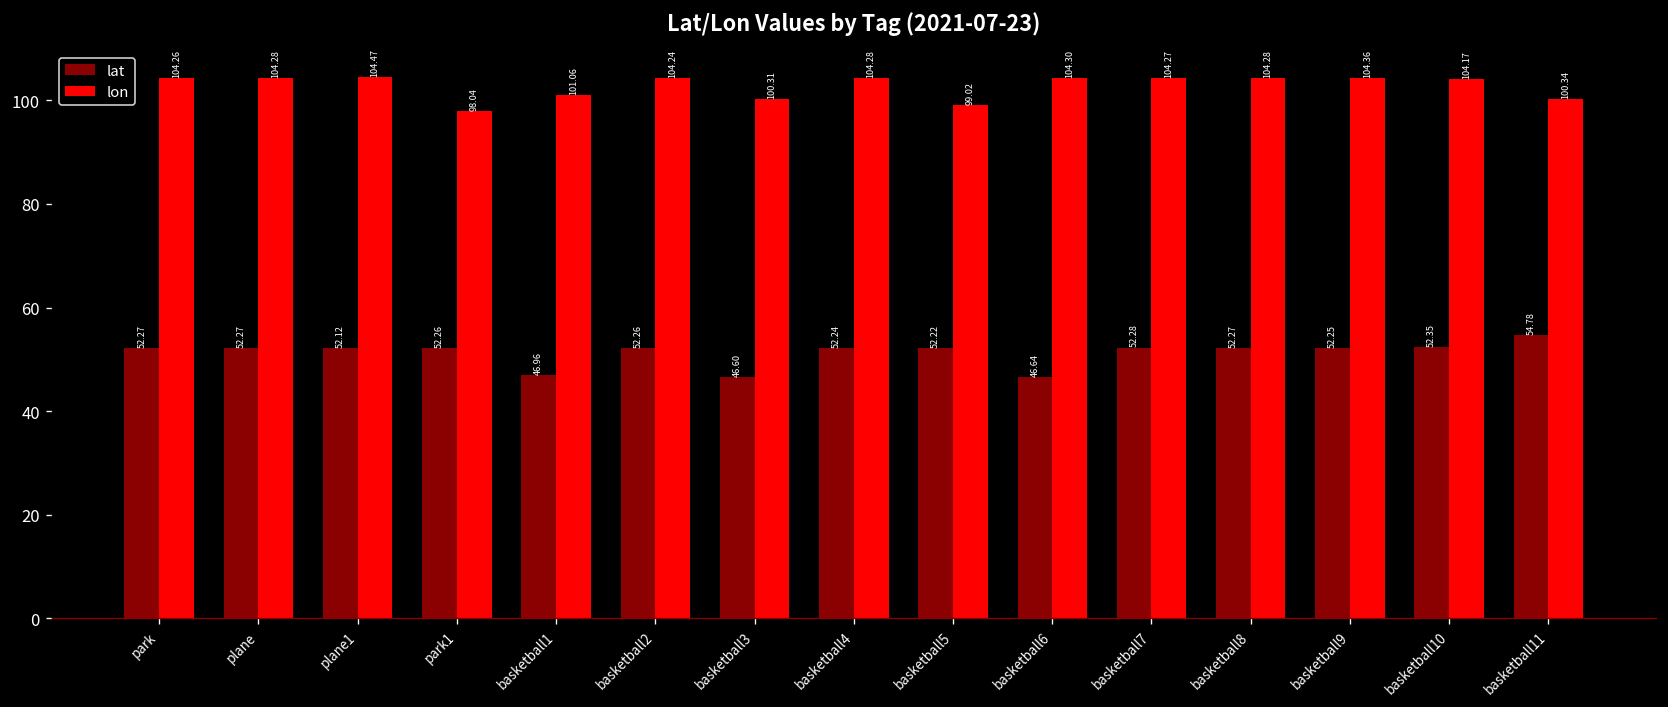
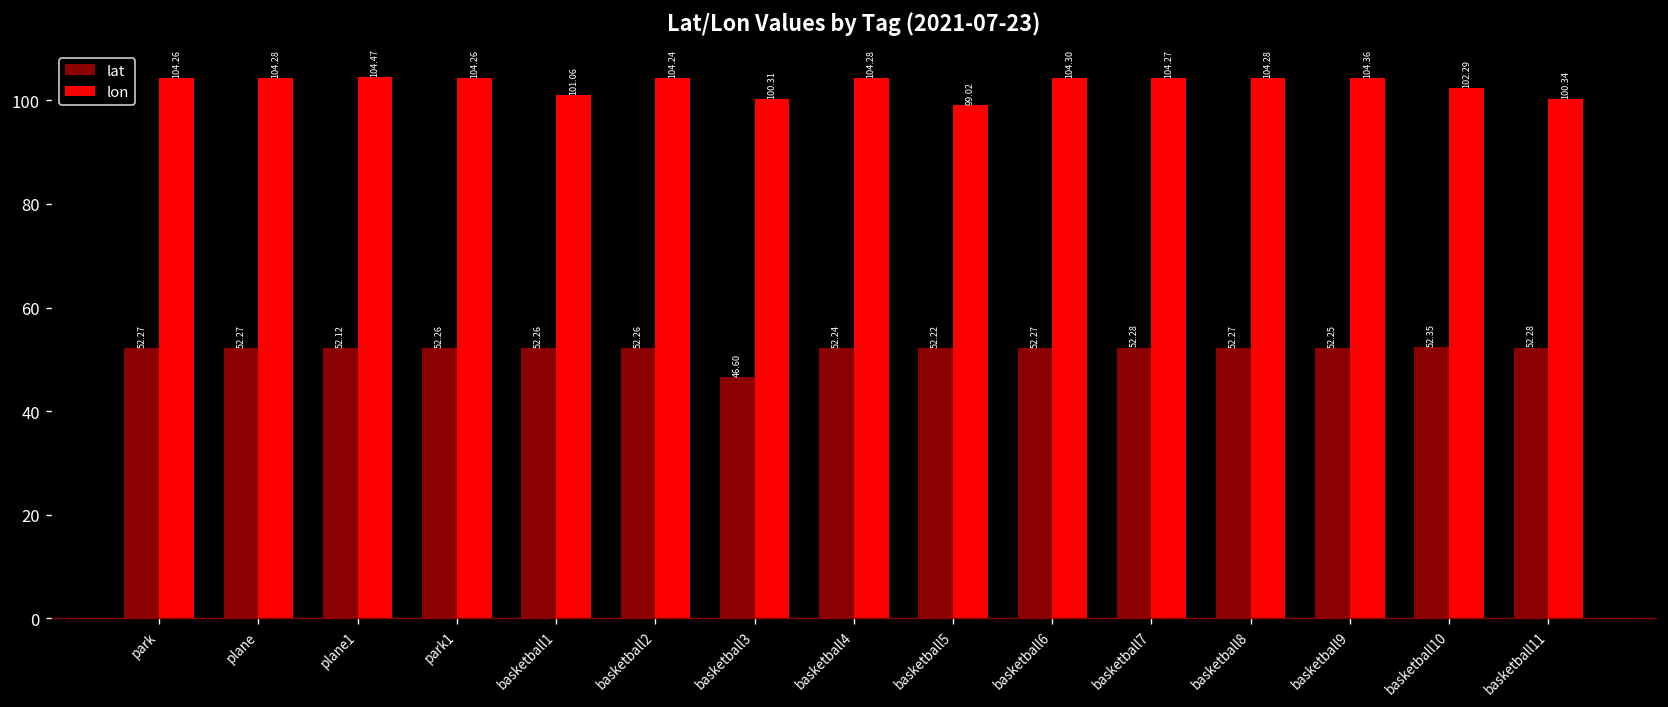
  {
    "lat": {
      "park": 52.27,
      "plane": 52.27,
      "plane1": 52.12,
      "park1": 52.26,
-     "basketball1": 46.96,
+     "basketball1": 52.26,
      "basketball2": 52.26,
      "basketball3": 46.60,
      "basketball4": 52.24,
      "basketball5": 52.22,
-     "basketball6": 46.64,
+     "basketball6": 52.27,
      "basketball7": 52.28,
      "basketball8": 52.27,
      "basketball9": 52.25,
      "basketball10": 52.35,
-     "basketball11": 54.78
+     "basketball11": 52.28
    },
    "lon": {
      "park": 104.26,
      "plane": 104.28,
      "plane1": 104.47,
-     "park1": 98.04,
+     "park1": 104.26,
      "basketball1": 101.06,
      "basketball2": 104.24,
      "basketball3": 100.31,
      "basketball4": 104.28,
      "basketball5": 99.02,
      "basketball6": 104.30,
      "basketball7": 104.27,
      "basketball8": 104.28,
      "basketball9": 104.36,
-     "basketball10": 104.17,
+     "basketball10": 102.29,
      "basketball11": 100.34
    }
  }
